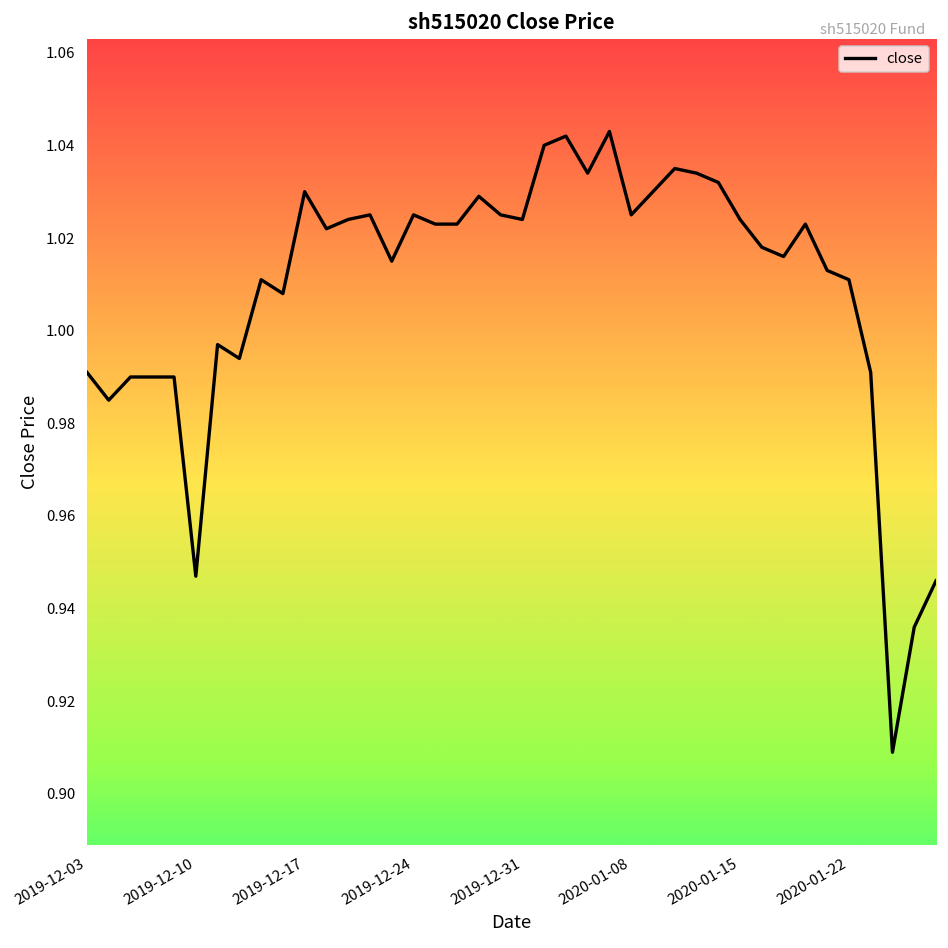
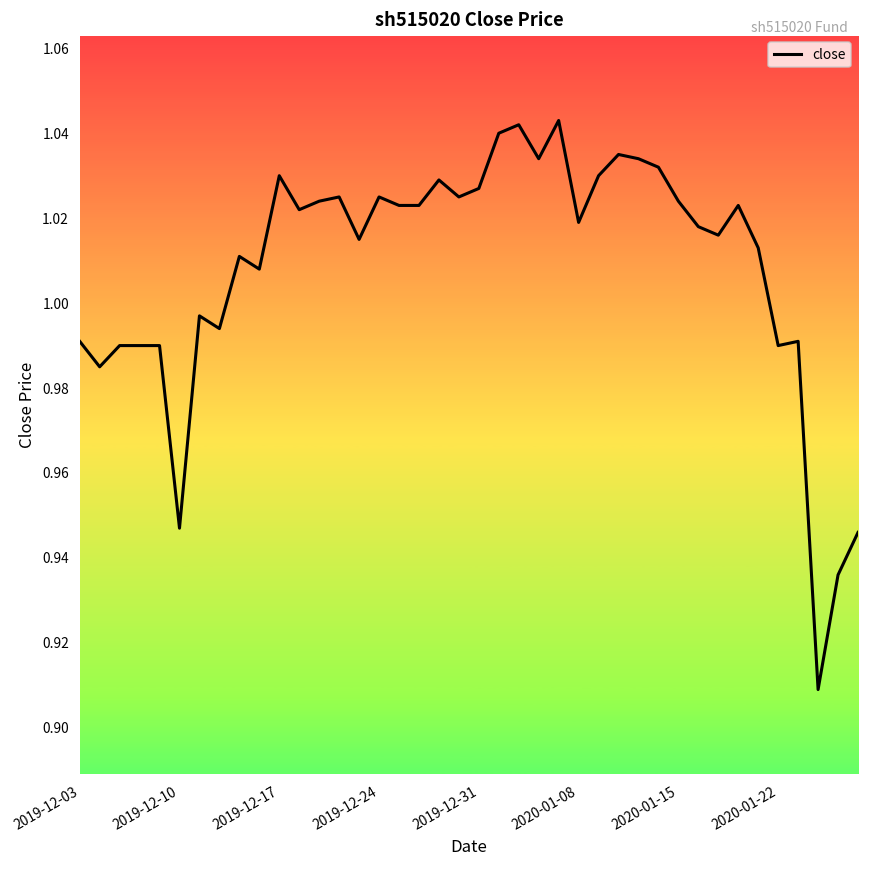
  {
    "2019-12-03": 0.991,
    "2019-12-10": 0.947,
    "2019-12-17": 1.030,
    "2019-12-24": 1.025,
-   "2019-12-31": 1.024,
-   "2020-01-08": 1.025,
+   "2019-12-31": 1.027,
+   "2020-01-08": 1.019,
    "2020-01-15": 1.024,
-   "2020-01-22": 1.011
+   "2020-01-22": 0.990
  }
